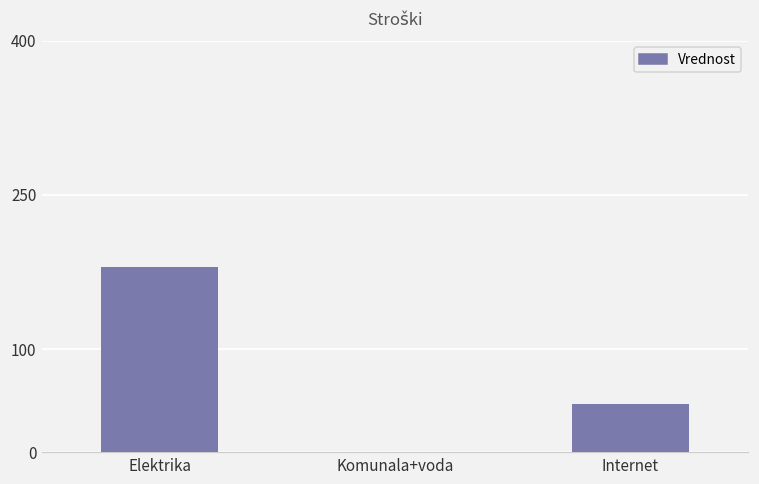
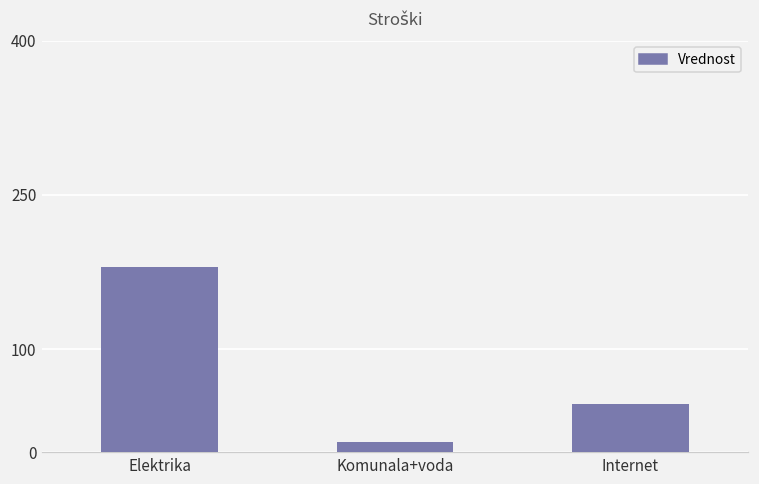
  {
    "Elektrika": 180,
-   "Komunala+voda": 0,
+   "Komunala+voda": 10,
    "Internet": 50
  }
